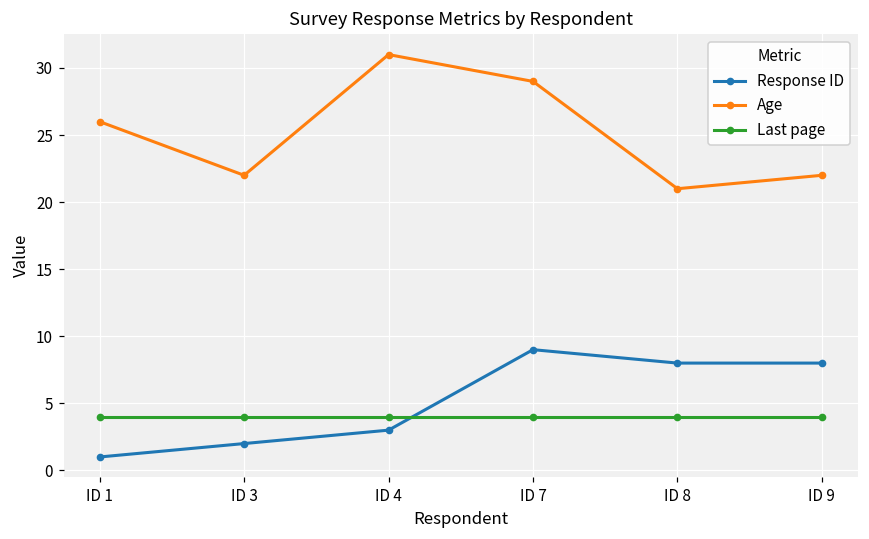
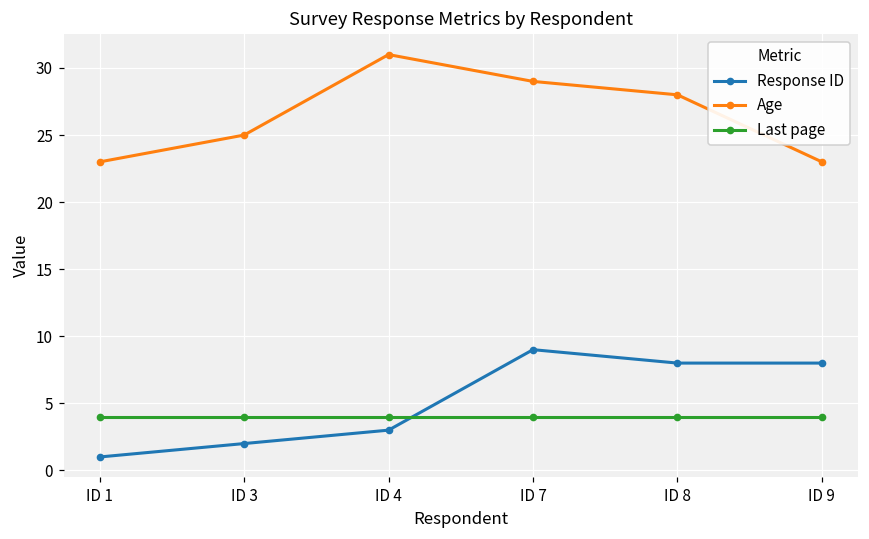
  {
    "Response ID": {
      "ID 1": 1,
      "ID 3": 2,
      "ID 4": 3,
      "ID 7": 9,
      "ID 8": 8,
      "ID 9": 8
    },
    "Age": {
-     "ID 1": 26,
-     "ID 3": 22,
+     "ID 1": 23,
+     "ID 3": 25,
      "ID 4": 31,
      "ID 7": 29,
-     "ID 8": 21,
-     "ID 9": 22
+     "ID 8": 28,
+     "ID 9": 23
    },
    "Last page": {
      "ID 1": 4,
      "ID 3": 4,
      "ID 4": 4,
      "ID 7": 4,
      "ID 8": 4,
      "ID 9": 4
    }
  }
